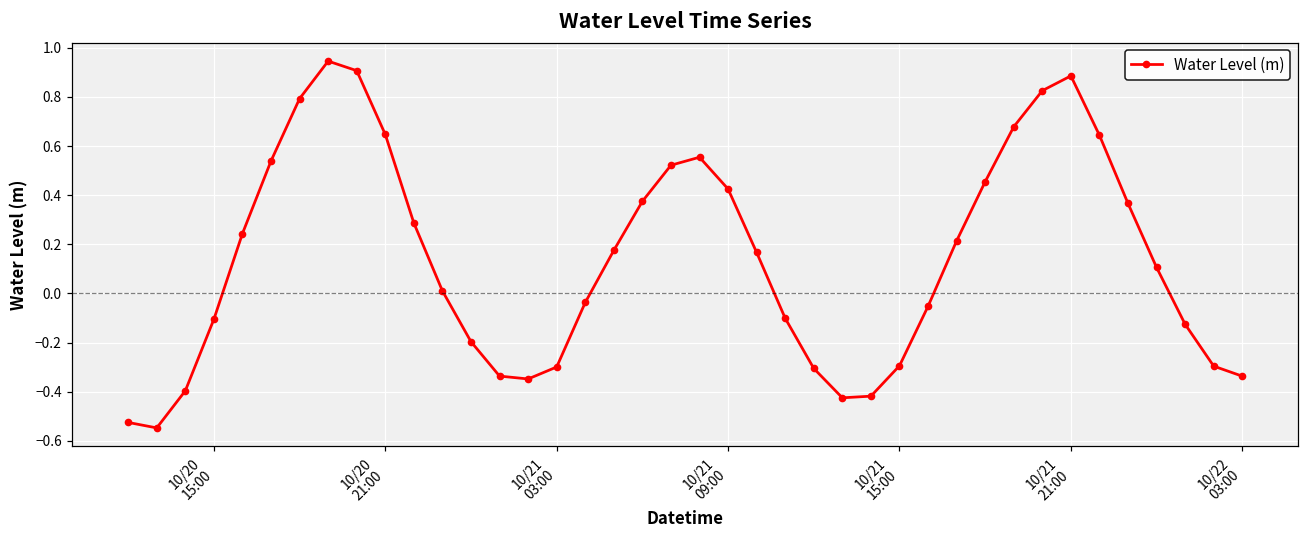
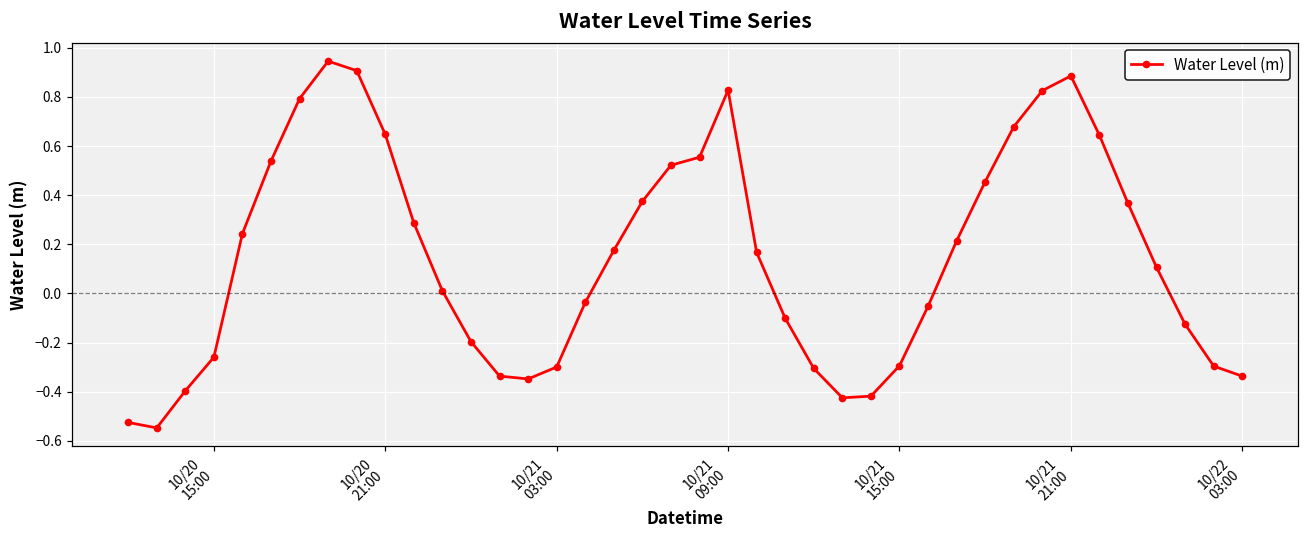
  {
-   "10/20 15:00": -0.10,
+   "10/20 15:00": -0.26,
    "10/20 21:00": 0.65,
    "10/21 03:00": -0.30,
-   "10/21 09:00": 0.43,
+   "10/21 09:00": 0.83,
    "10/21 15:00": -0.29,
    "10/21 21:00": 0.89,
    "10/22 03:00": -0.34
  }
